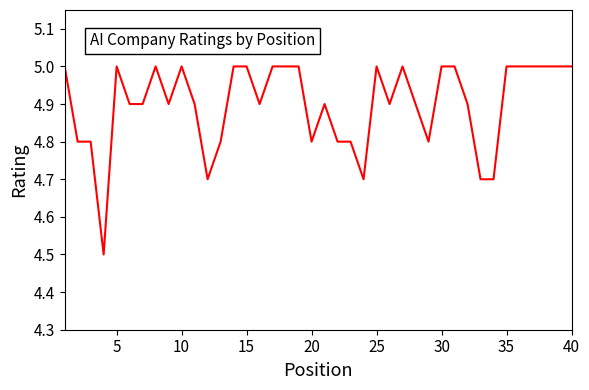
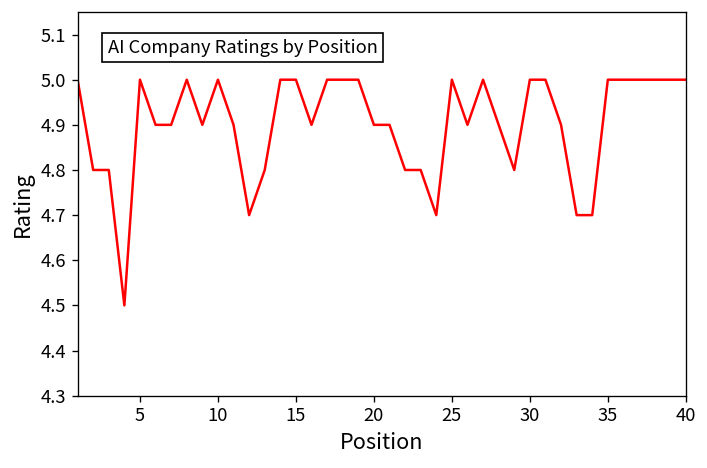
  {
    "5": 5.0,
    "10": 5.0,
    "15": 5.0,
-   "20": 4.8,
+   "20": 4.9,
    "25": 5.0,
    "30": 5.0,
    "35": 5.0,
    "40": 5.0
  }
